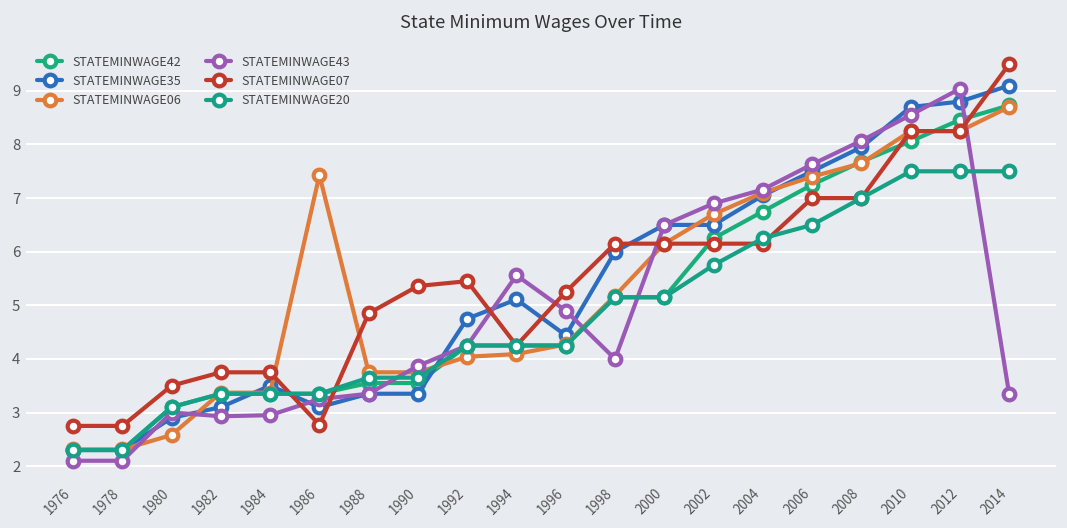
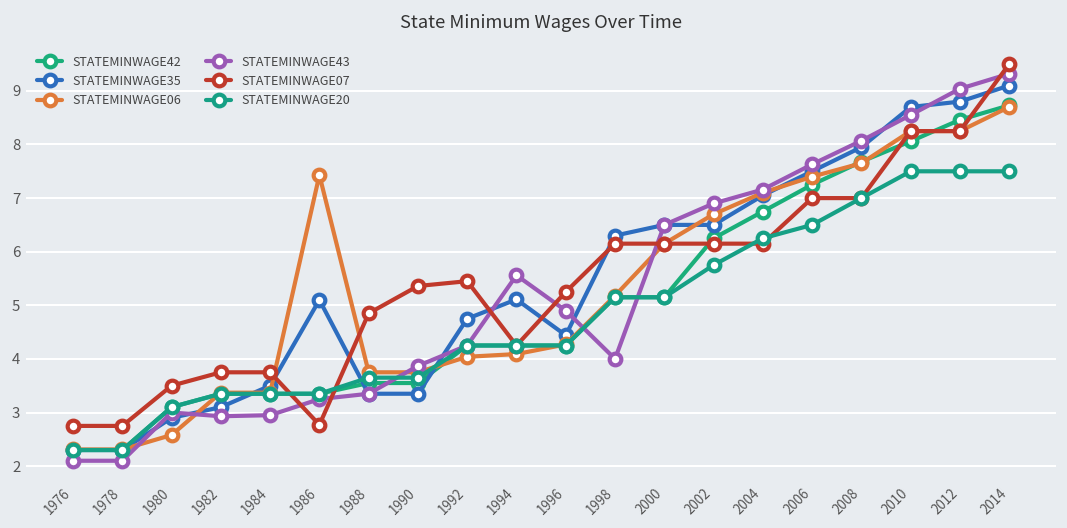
  {
    "STATEMINWAGE35": {
      "1980": 2.9,
      "1982": 3.1,
      "1984": 3.5,
-     "1986": 3.1,
+     "1986": 5.1,
      "1990": 3.4,
      "1992": 4.8,
      "1994": 5.1,
      "1996": 4.4,
-     "1998": 6.0,
+     "1998": 6.3,
      "2002": 6.5,
      "2006": 7.5,
      "2008": 8.0,
      "2010": 8.7,
      "2012": 8.8,
      "2014": 9.1
    },
    "STATEMINWAGE06": {
      "1980": 2.6,
      "1986": 7.4,
      "1988": 3.8,
      "1990": 3.8,
      "1992": 4.0,
      "1994": 4.1,
      "2002": 6.7,
      "2006": 7.4
    },
    "STATEMINWAGE43": {
      "1976": 2.1,
      "1978": 2.1,
      "1980": 3.0,
      "1982": 2.9,
      "1984": 3.0,
      "1986": 3.3,
      "1990": 3.9,
      "1994": 5.6,
      "1996": 4.9,
      "1998": 4.0,
      "2002": 6.9,
      "2004": 7.2,
      "2006": 7.6,
      "2008": 8.1,
      "2010": 8.6,
      "2012": 9.0,
-     "2014": 3.3
+     "2014": 9.3
    },
    "STATEMINWAGE07": {
      "1976": 2.8,
      "1978": 2.8,
      "1980": 3.5,
      "1982": 3.8,
      "1984": 3.8,
      "1986": 2.8,
      "1988": 4.9,
      "1990": 5.4,
      "1992": 5.5,
      "1996": 5.3,
      "1998": 6.2,
      "2002": 6.2,
      "2004": 6.2,
      "2006": 7.0,
      "2014": 9.5
    }
  }
